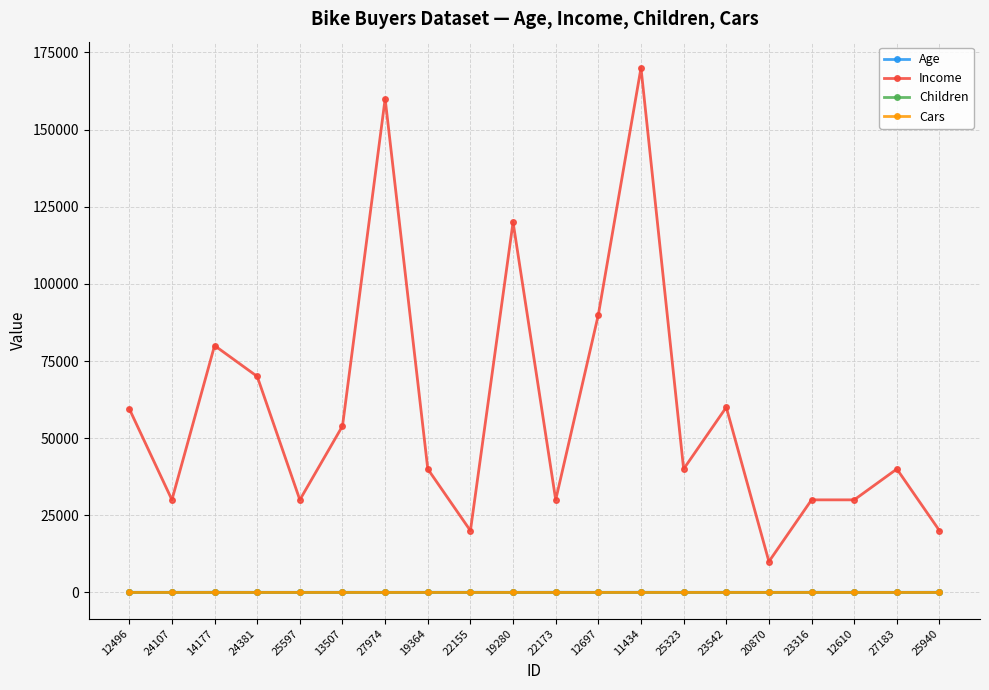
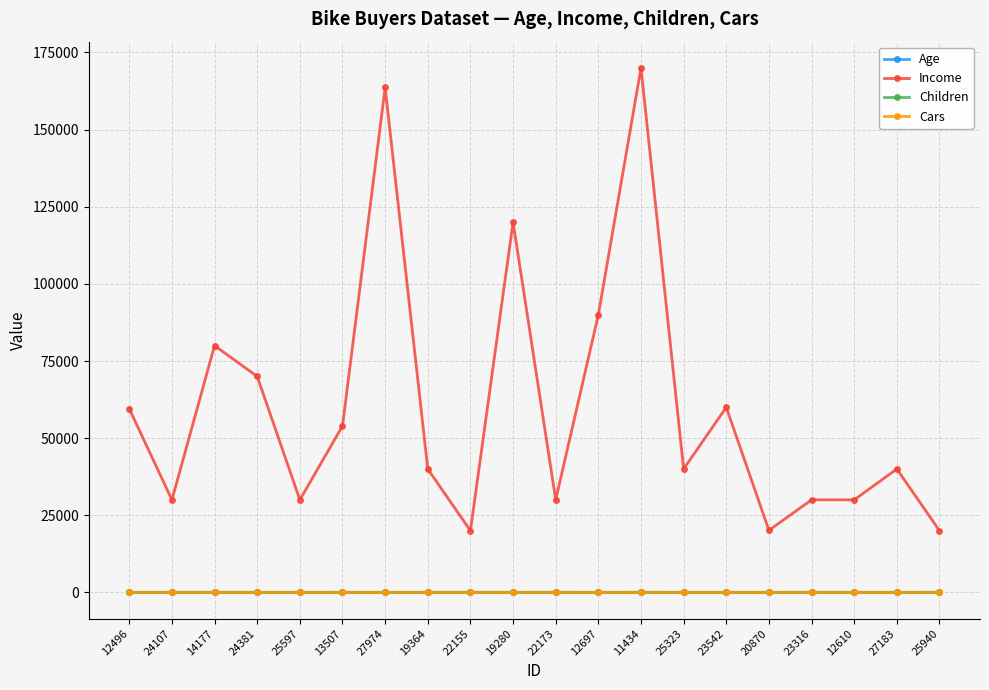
  {
    "Cars": {
      "12496": 0,
      "24107": 0,
      "14177": 0,
      "24381": 0,
      "25597": 0,
      "13507": 0,
      "27974": 0,
      "19364": 0,
      "22155": 0,
      "19280": 0,
      "22173": 0,
      "12697": 0,
      "11434": 0,
      "25323": 0,
      "23542": 0,
      "20870": 0,
      "23316": 0,
      "12610": 0,
      "27183": 0,
      "25940": 0
    },
    "Income": {
      "12496": 60000,
      "24107": 30000,
      "14177": 80000,
      "24381": 70000,
      "25597": 30000,
      "13507": 54000,
-     "27974": 160000,
+     "27974": 164000,
      "19364": 40000,
      "22155": 20000,
      "19280": 120000,
      "22173": 30000,
      "12697": 90000,
      "11434": 170000,
      "25323": 40000,
      "23542": 60000,
-     "20870": 10000,
+     "20870": 20000,
      "23316": 30000,
      "12610": 30000,
      "27183": 40000,
      "25940": 20000
    }
  }
